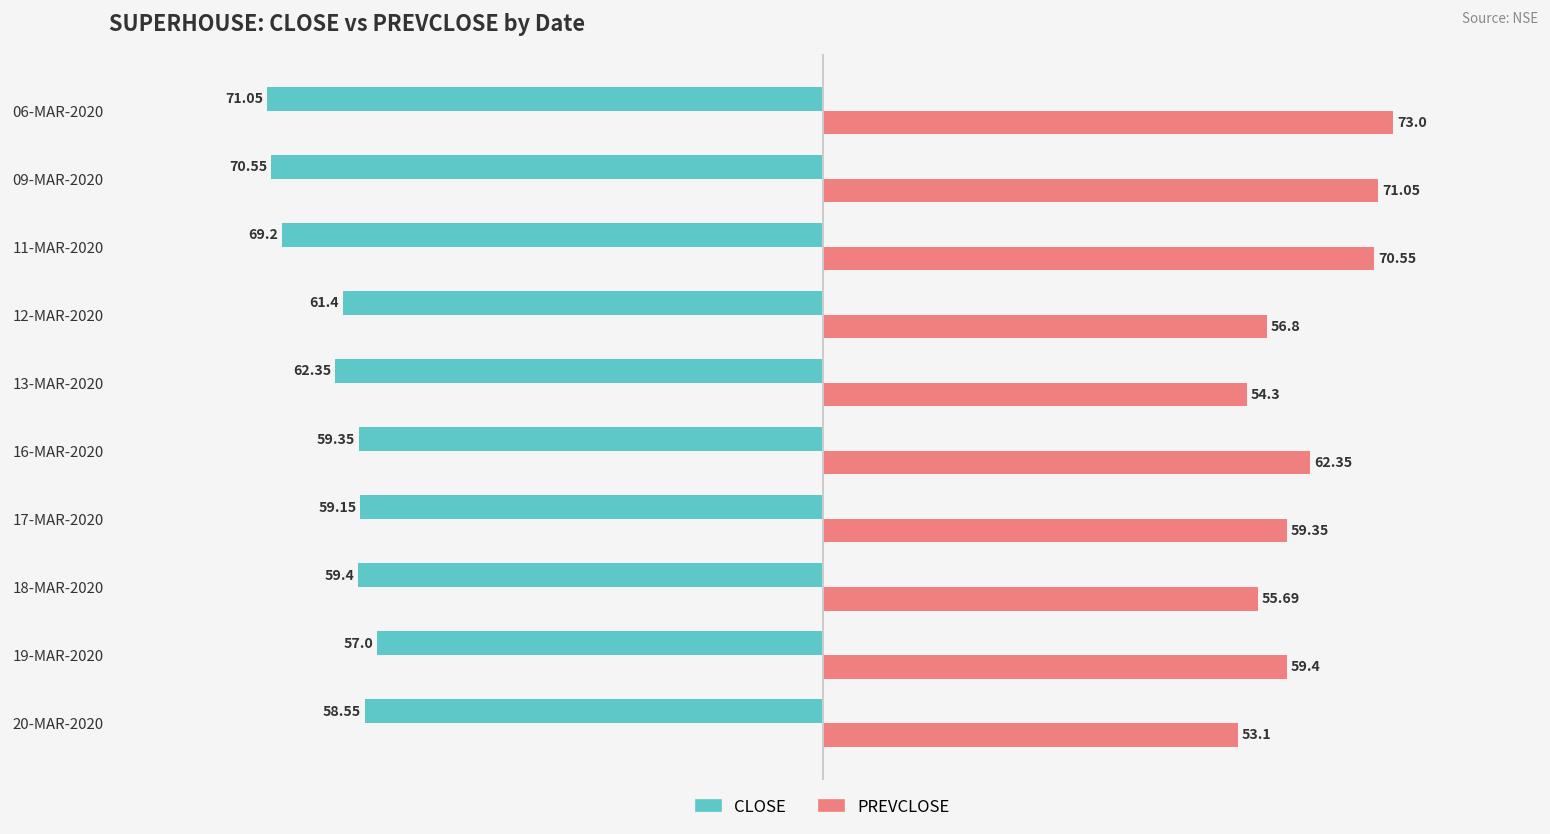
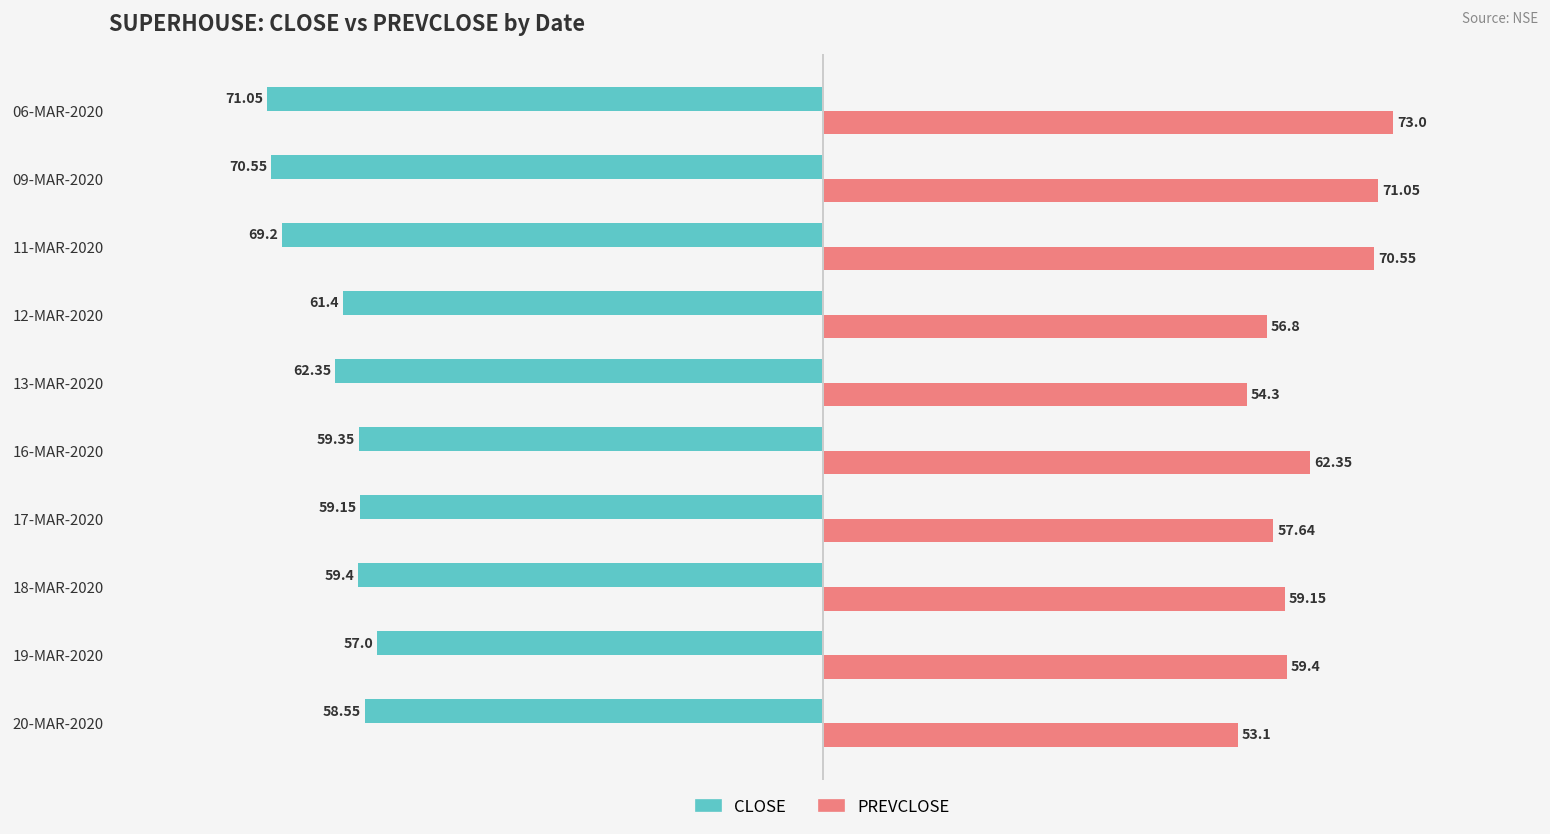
  {
    "PREVCLOSE": {
      "06-MAR-2020": 73.0,
      "09-MAR-2020": 71.05,
      "11-MAR-2020": 70.55,
      "12-MAR-2020": 56.8,
      "13-MAR-2020": 54.3,
      "16-MAR-2020": 62.35,
-     "17-MAR-2020": 59.35,
-     "18-MAR-2020": 55.69,
+     "17-MAR-2020": 57.64,
+     "18-MAR-2020": 59.15,
      "19-MAR-2020": 59.4,
      "20-MAR-2020": 53.1
    }
  }
